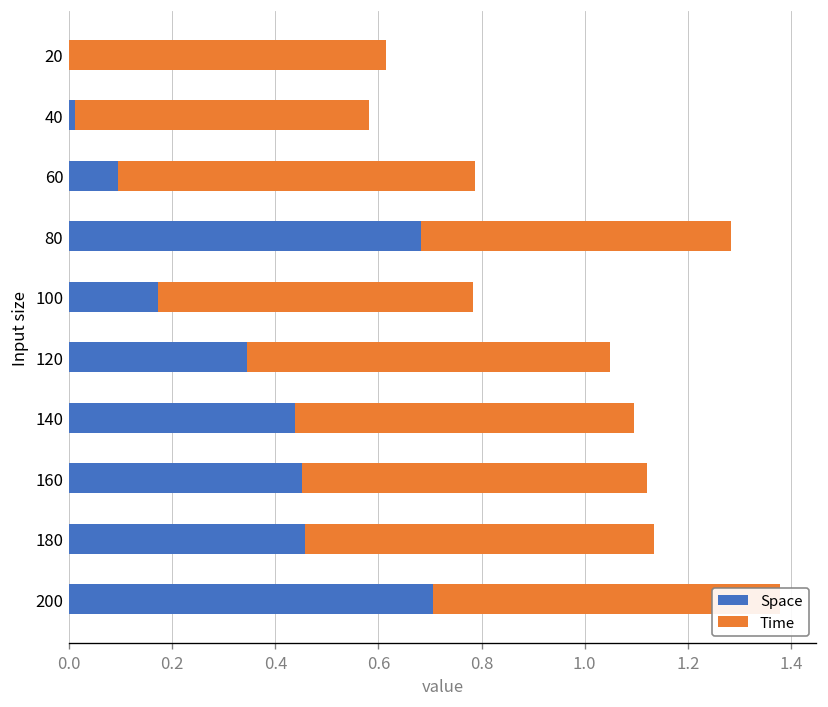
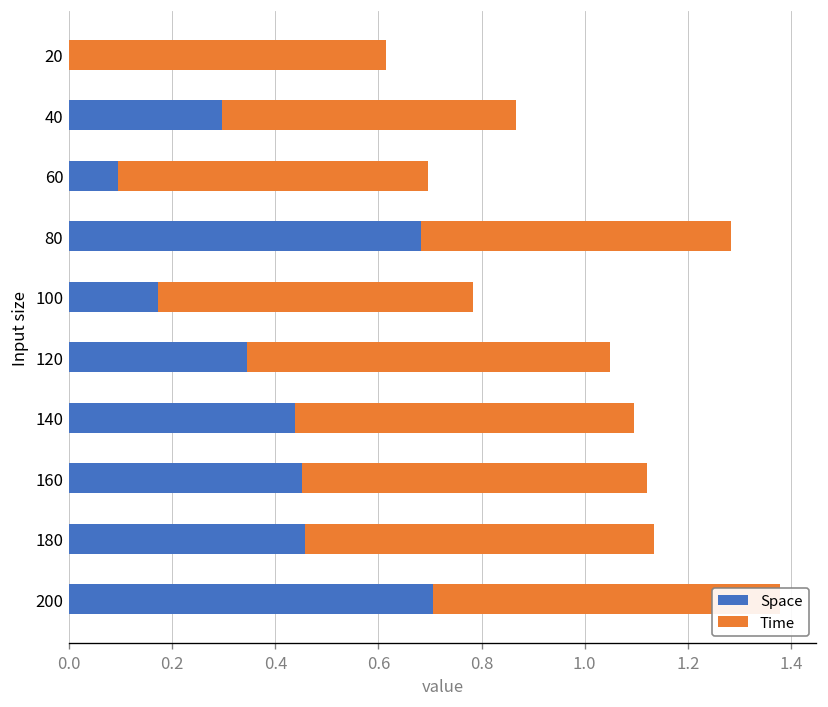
  {
    "Space": {
      "20": 0.00,
-     "40": 0.01,
+     "40": 0.30,
      "60": 0.09,
      "80": 0.68,
      "100": 0.17,
      "120": 0.34,
      "140": 0.44,
      "160": 0.45,
      "180": 0.46,
      "200": 0.71
    },
    "Time": {
      "20": 0.61,
      "40": 0.57,
-     "60": 0.69,
+     "60": 0.60,
      "80": 0.60,
      "100": 0.61,
      "120": 0.71,
      "140": 0.66,
      "160": 0.67,
      "180": 0.68
    }
  }
